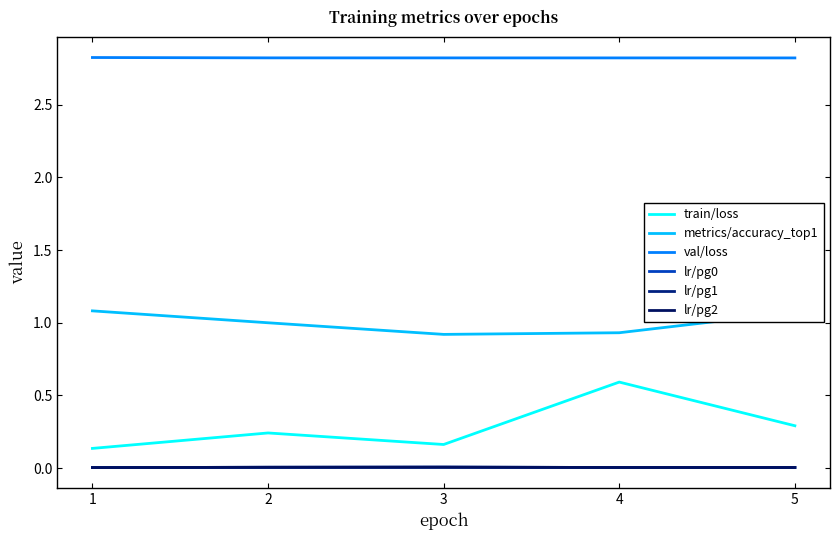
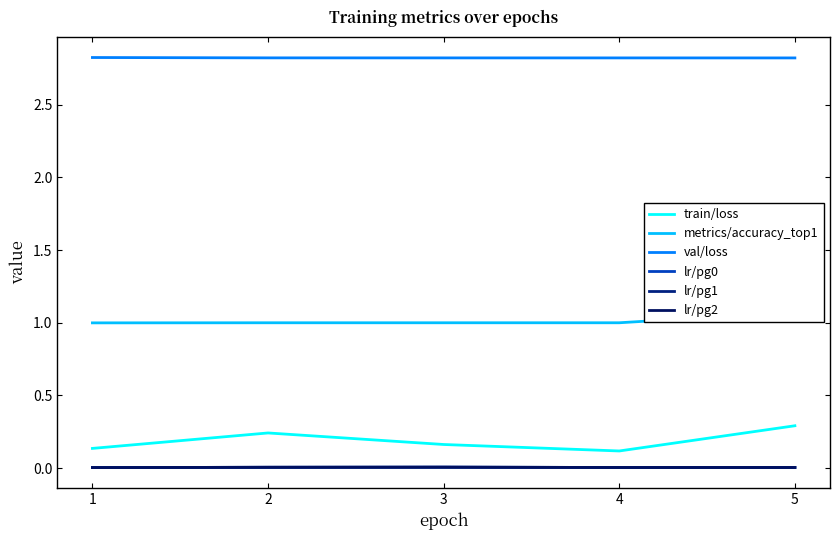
  {
    "train/loss": {
      "1": 0.14,
      "2": 0.24,
      "3": 0.16,
-     "4": 0.59,
+     "4": 0.12,
      "5": 0.29
    },
    "metrics/accuracy_top1": {
-     "1": 1.08,
+     "1": 1.00,
      "2": 1.00,
-     "3": 0.92,
-     "4": 0.93
+     "3": 1.00,
+     "4": 1.00
    },
    "val/loss": {
      "1": 2.83,
      "2": 2.82,
      "3": 2.82,
      "4": 2.82,
      "5": 2.82
    },
    "lr/pg2": {
      "1": 0.00,
      "2": 0.01,
      "3": 0.01,
      "4": 0.00,
      "5": 0.00
    }
  }
